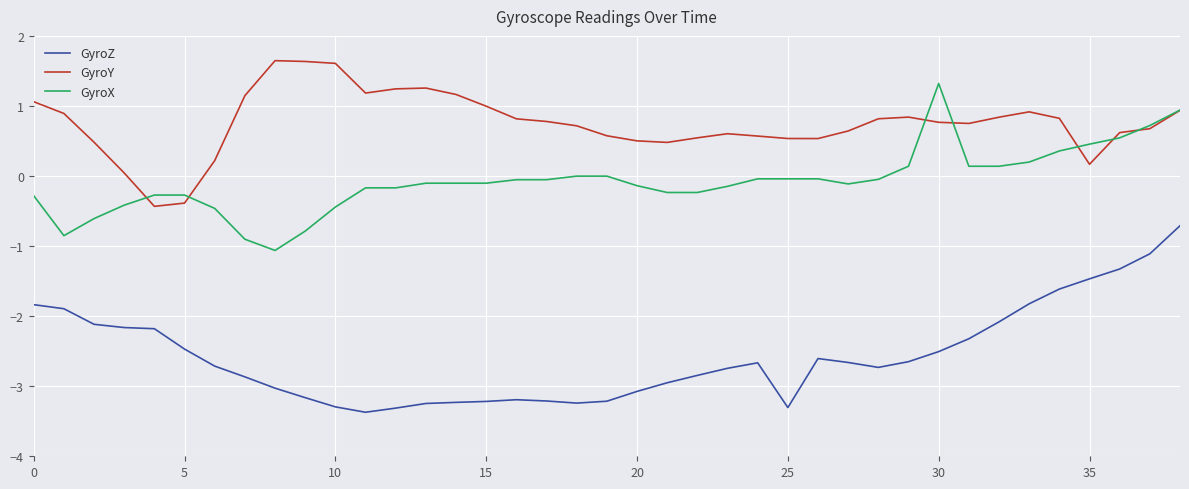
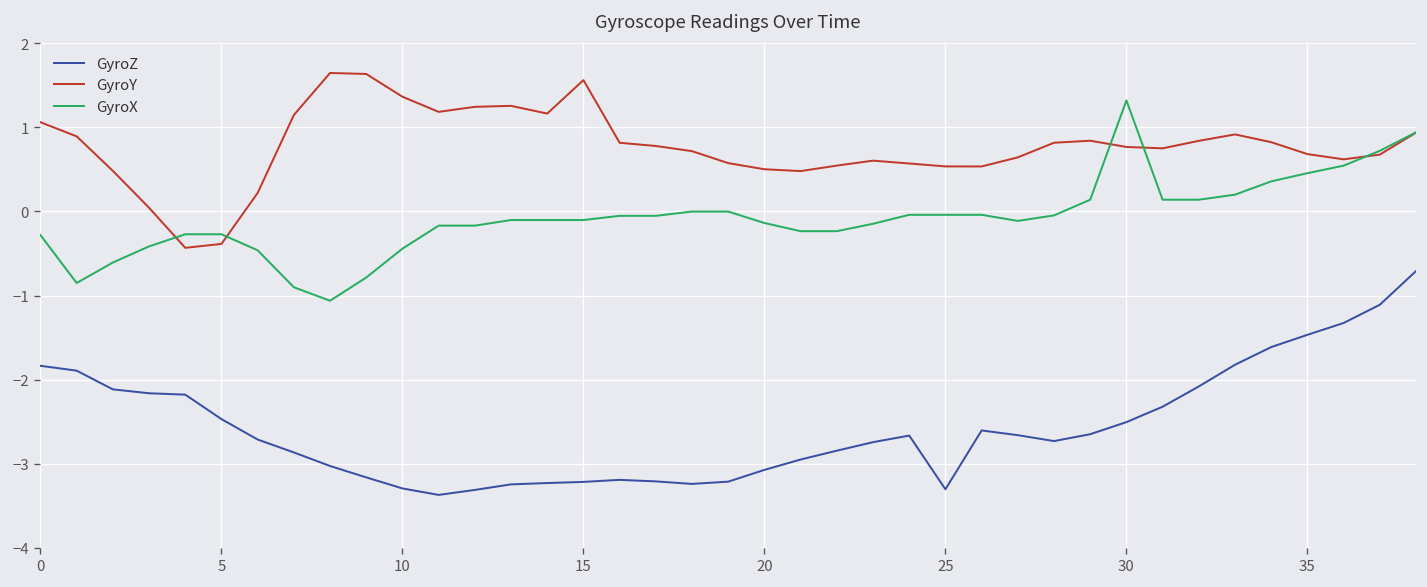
  {
    "GyroZ": {
      "0": -1.8,
      "5": -2.5,
      "10": -3.3,
      "15": -3.2,
      "20": -3.1,
      "25": -3.3,
      "30": -2.5,
      "35": -1.5
    },
    "GyroY": {
      "0": 1.1,
      "5": -0.4,
-     "10": 1.6,
-     "15": 1.0,
+     "10": 1.4,
+     "15": 1.6,
      "20": 0.5,
      "25": 0.5,
      "30": 0.8,
-     "35": 0.2
+     "35": 0.7
    },
    "GyroX": {
      "0": -0.3,
      "5": -0.3,
      "10": -0.4,
      "15": -0.1,
      "20": -0.1,
      "25": 0.0,
      "30": 1.3,
      "35": 0.5
    }
  }
